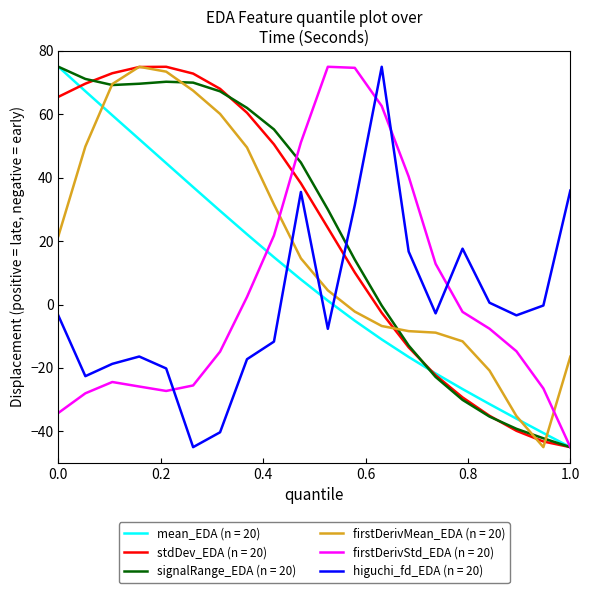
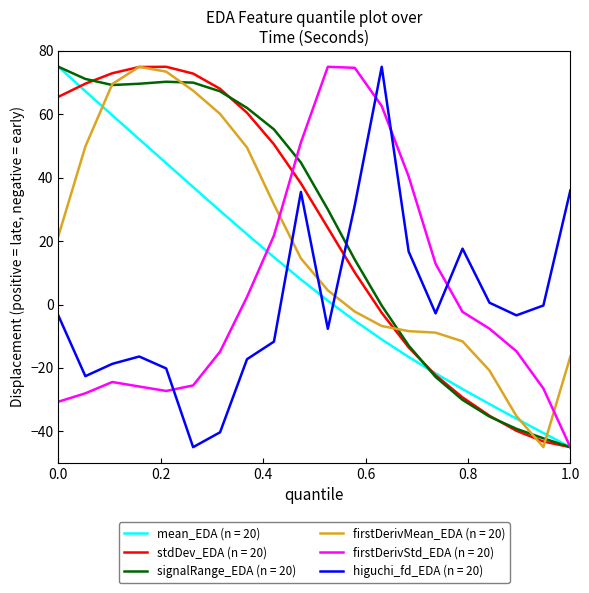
  {
    "stdDev_EDA (n = 20)": {
      "0.0": 66
    },
    "firstDerivMean_EDA (n = 20)": {
      "0.0": 22,
      "1.0": -16
    },
    "firstDerivStd_EDA (n = 20)": {
-     "0.0": -34
+     "0.0": -31
    },
    "higuchi_fd_EDA (n = 20)": {
      "0.0": -4,
      "1.0": 36
    }
  }
